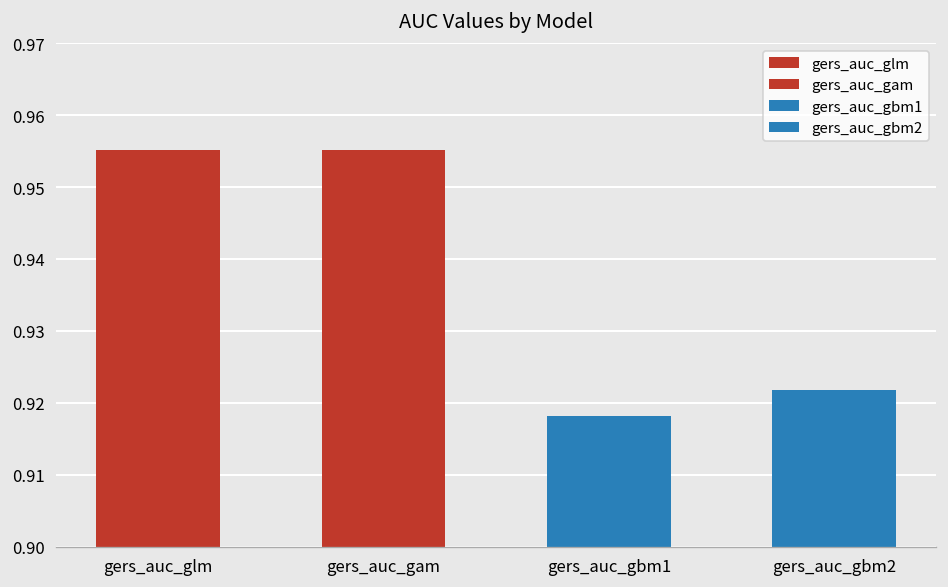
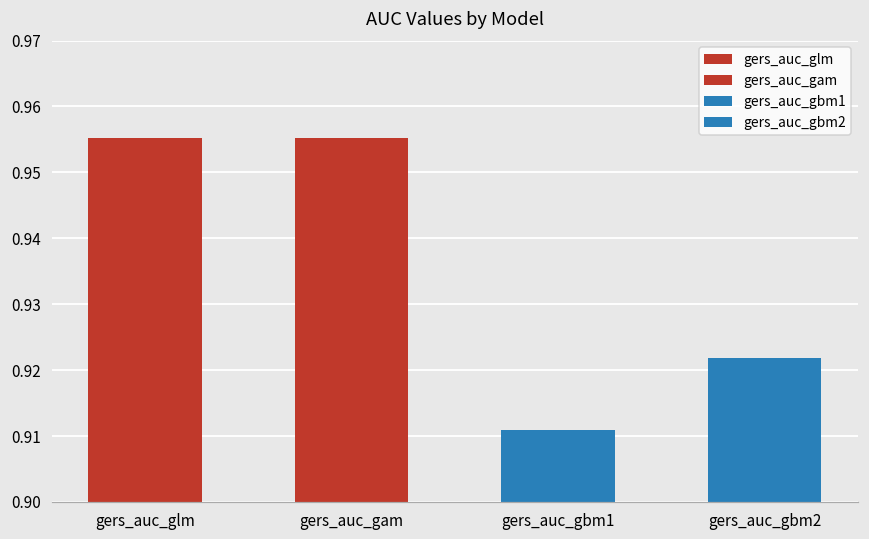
  {
    "gers_auc_glm": 0.955,
    "gers_auc_gam": 0.955,
-   "gers_auc_gbm1": 0.918,
+   "gers_auc_gbm1": 0.911,
    "gers_auc_gbm2": 0.922
  }
